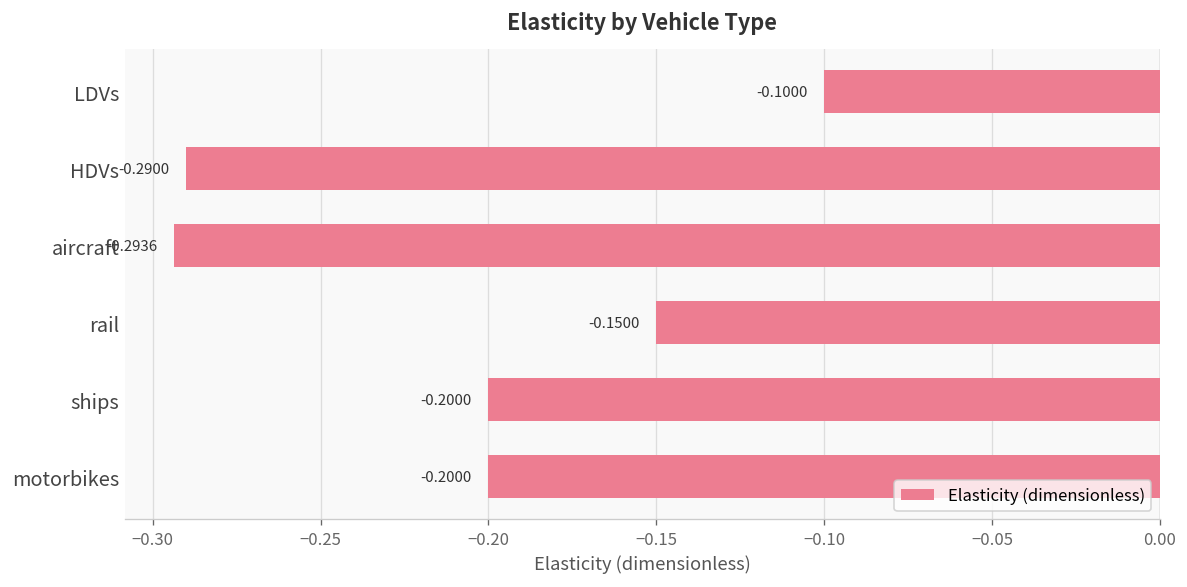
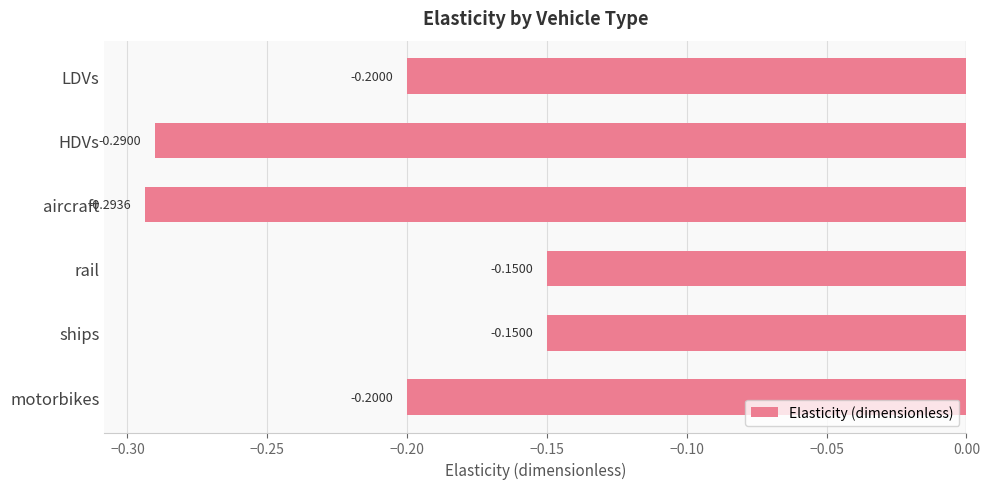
  {
-   "LDVs": -0.1000,
+   "LDVs": -0.2000,
    "HDVs": -0.2900,
    "aircraft": -0.2936,
    "rail": -0.1500,
-   "ships": -0.2000,
+   "ships": -0.1500,
    "motorbikes": -0.2000
  }
